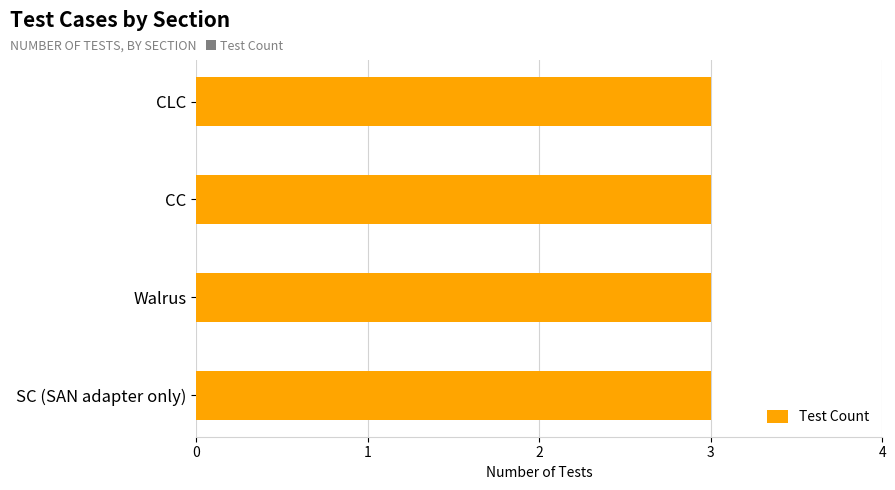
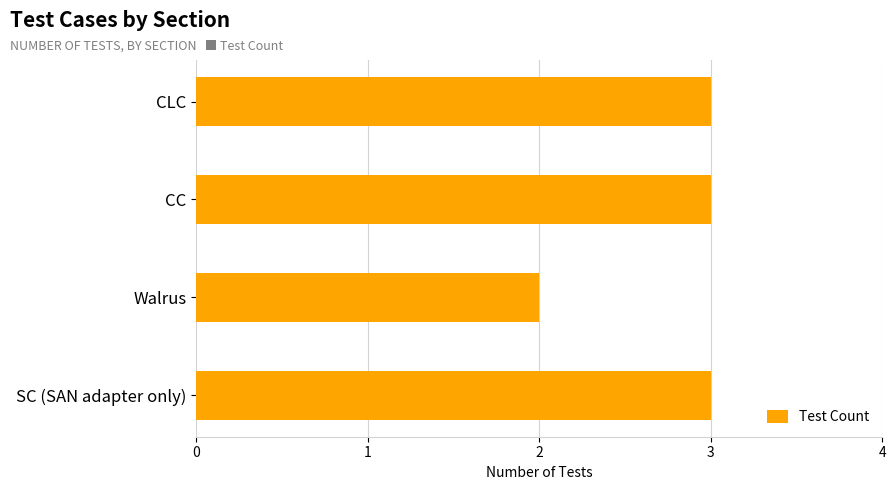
  {
    "CLC": 3,
    "CC": 3,
-   "Walrus": 3,
+   "Walrus": 2,
    "SC (SAN adapter only)": 3
  }
